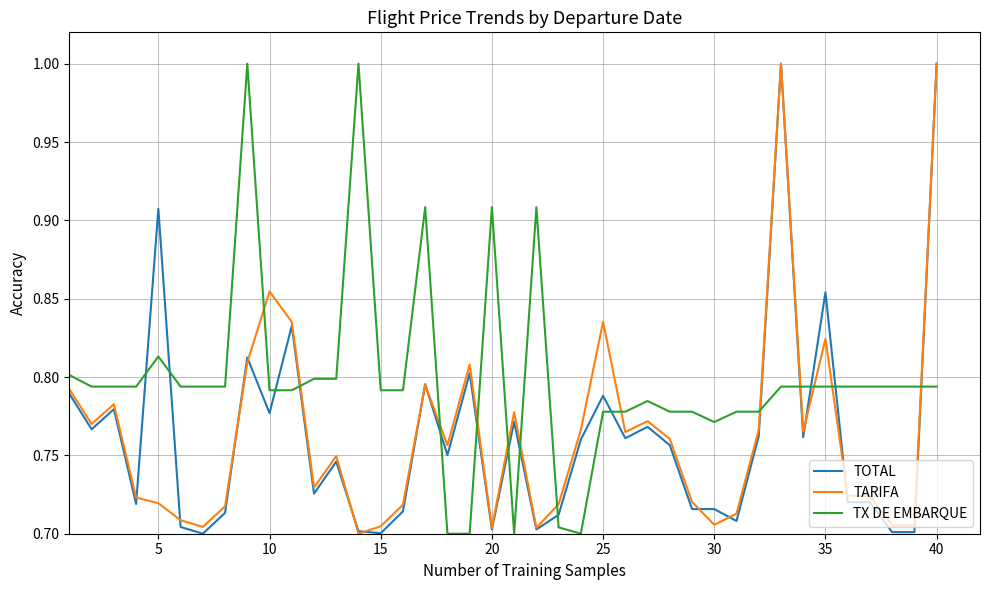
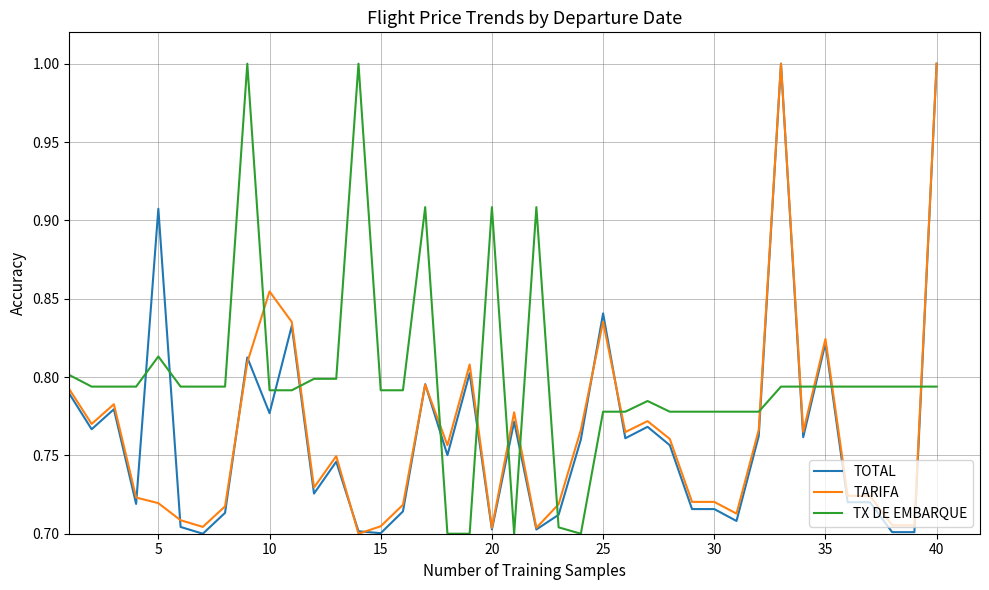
  {
    "TOTAL": {
      "5": 0.907,
      "10": 0.777,
      "15": 0.700,
-     "25": 0.788,
+     "25": 0.841,
      "30": 0.716,
-     "35": 0.854
+     "35": 0.822
    },
    "TARIFA": {
      "5": 0.720,
      "10": 0.855,
      "15": 0.705,
      "25": 0.835,
-     "30": 0.706,
+     "30": 0.720,
      "35": 0.824
    },
    "TX DE EMBARQUE": {
      "5": 0.813,
      "10": 0.792,
      "15": 0.792,
      "20": 0.908,
      "25": 0.778,
-     "30": 0.771,
+     "30": 0.778,
      "35": 0.794,
      "40": 0.794
    }
  }
